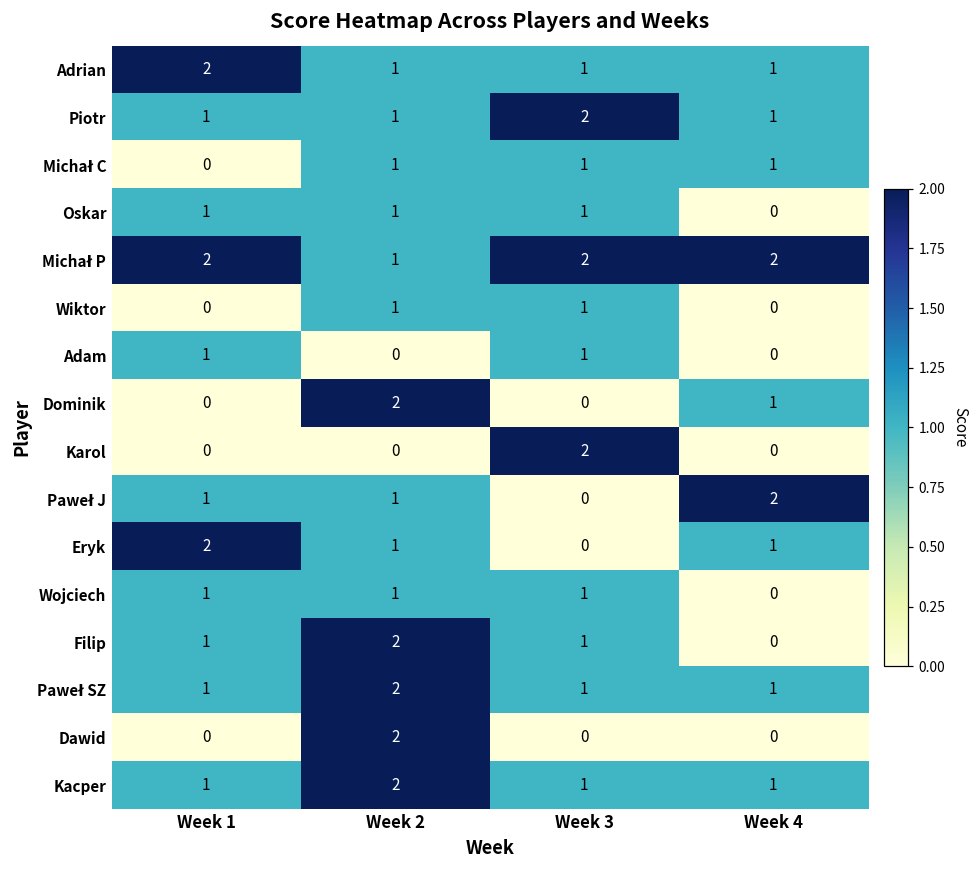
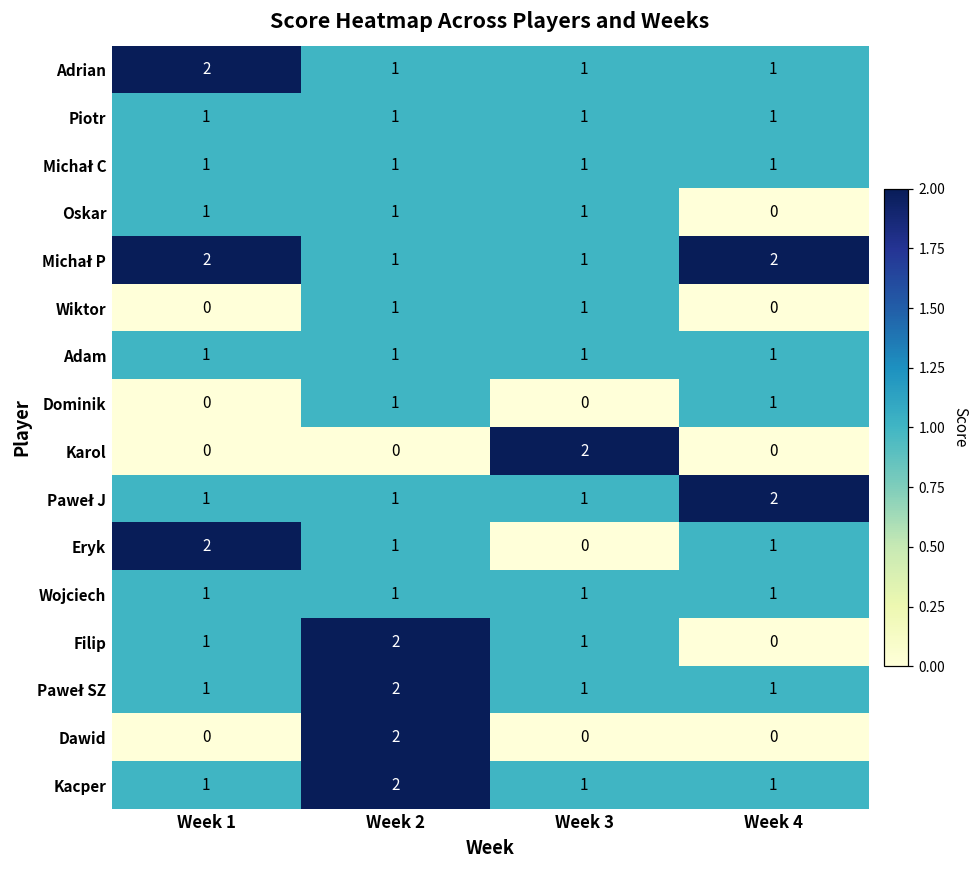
  {
    "Adrian": {
      "Week 1": 2,
      "Week 2": 1,
      "Week 3": 1,
      "Week 4": 1
    },
    "Piotr": {
      "Week 1": 1,
      "Week 2": 1,
-     "Week 3": 2,
+     "Week 3": 1,
      "Week 4": 1
    },
    "Michał C": {
-     "Week 1": 0,
+     "Week 1": 1,
      "Week 2": 1,
      "Week 3": 1,
      "Week 4": 1
    },
    "Oskar": {
      "Week 1": 1,
      "Week 2": 1,
      "Week 3": 1,
      "Week 4": 0
    },
    "Michał P": {
      "Week 1": 2,
      "Week 2": 1,
-     "Week 3": 2,
+     "Week 3": 1,
      "Week 4": 2
    },
    "Wiktor": {
      "Week 1": 0,
      "Week 2": 1,
      "Week 3": 1,
      "Week 4": 0
    },
    "Adam": {
      "Week 1": 1,
-     "Week 2": 0,
+     "Week 2": 1,
      "Week 3": 1,
-     "Week 4": 0
+     "Week 4": 1
    },
    "Dominik": {
      "Week 1": 0,
-     "Week 2": 2,
+     "Week 2": 1,
      "Week 3": 0,
      "Week 4": 1
    },
    "Karol": {
      "Week 1": 0,
      "Week 2": 0,
      "Week 3": 2,
      "Week 4": 0
    },
    "Paweł J": {
      "Week 1": 1,
      "Week 2": 1,
-     "Week 3": 0,
+     "Week 3": 1,
      "Week 4": 2
    },
    "Eryk": {
      "Week 1": 2,
      "Week 2": 1,
      "Week 3": 0,
      "Week 4": 1
    },
    "Wojciech": {
      "Week 1": 1,
      "Week 2": 1,
      "Week 3": 1,
-     "Week 4": 0
+     "Week 4": 1
    },
    "Filip": {
      "Week 1": 1,
      "Week 2": 2,
      "Week 3": 1,
      "Week 4": 0
    },
    "Paweł SZ": {
      "Week 1": 1,
      "Week 2": 2,
      "Week 3": 1,
      "Week 4": 1
    },
    "Dawid": {
      "Week 1": 0,
      "Week 2": 2,
      "Week 3": 0,
      "Week 4": 0
    },
    "Kacper": {
      "Week 1": 1,
      "Week 2": 2,
      "Week 3": 1,
      "Week 4": 1
    }
  }
